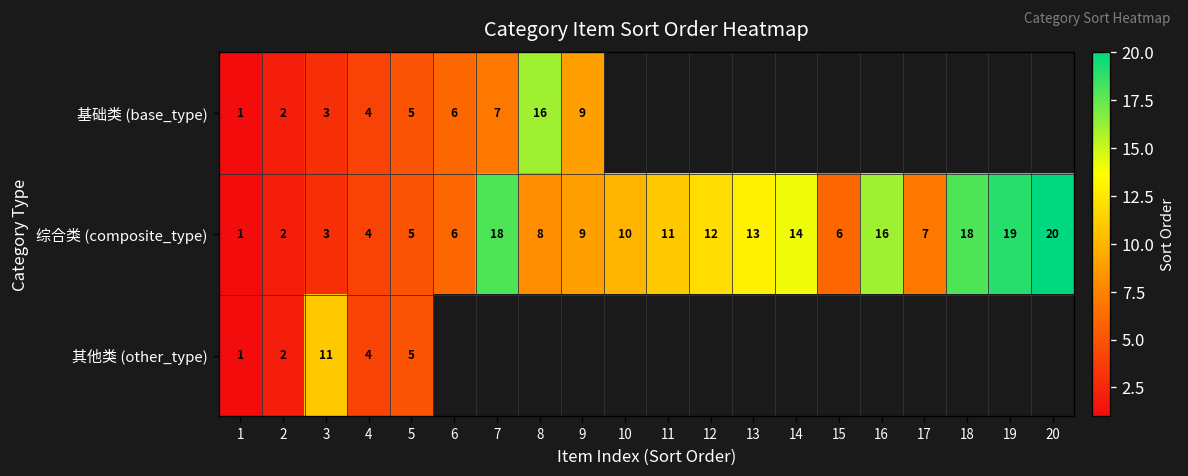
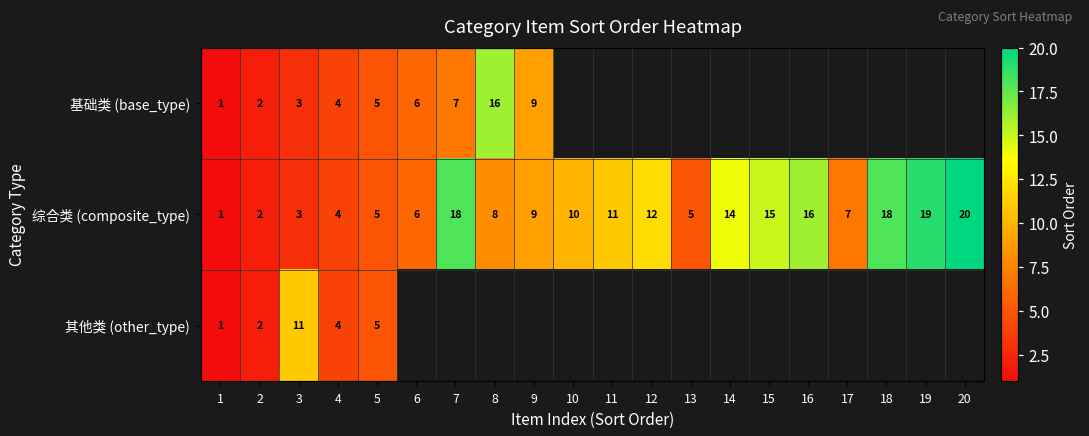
  {
    "基础类 (base_type)": {
      "1": 1,
      "2": 2,
      "3": 3,
      "4": 4,
      "5": 5,
      "6": 6,
      "7": 7,
      "8": 16,
      "9": 9
    },
    "综合类 (composite_type)": {
      "1": 1,
      "2": 2,
      "3": 3,
      "4": 4,
      "5": 5,
      "6": 6,
      "7": 18,
      "8": 8,
      "9": 9,
      "10": 10,
      "11": 11,
      "12": 12,
-     "13": 13,
+     "13": 5,
      "14": 14,
-     "15": 6,
+     "15": 15,
      "16": 16,
      "17": 7,
      "18": 18,
      "19": 19,
      "20": 20
    },
    "其他类 (other_type)": {
      "1": 1,
      "2": 2,
      "3": 11,
      "4": 4,
      "5": 5
    }
  }
